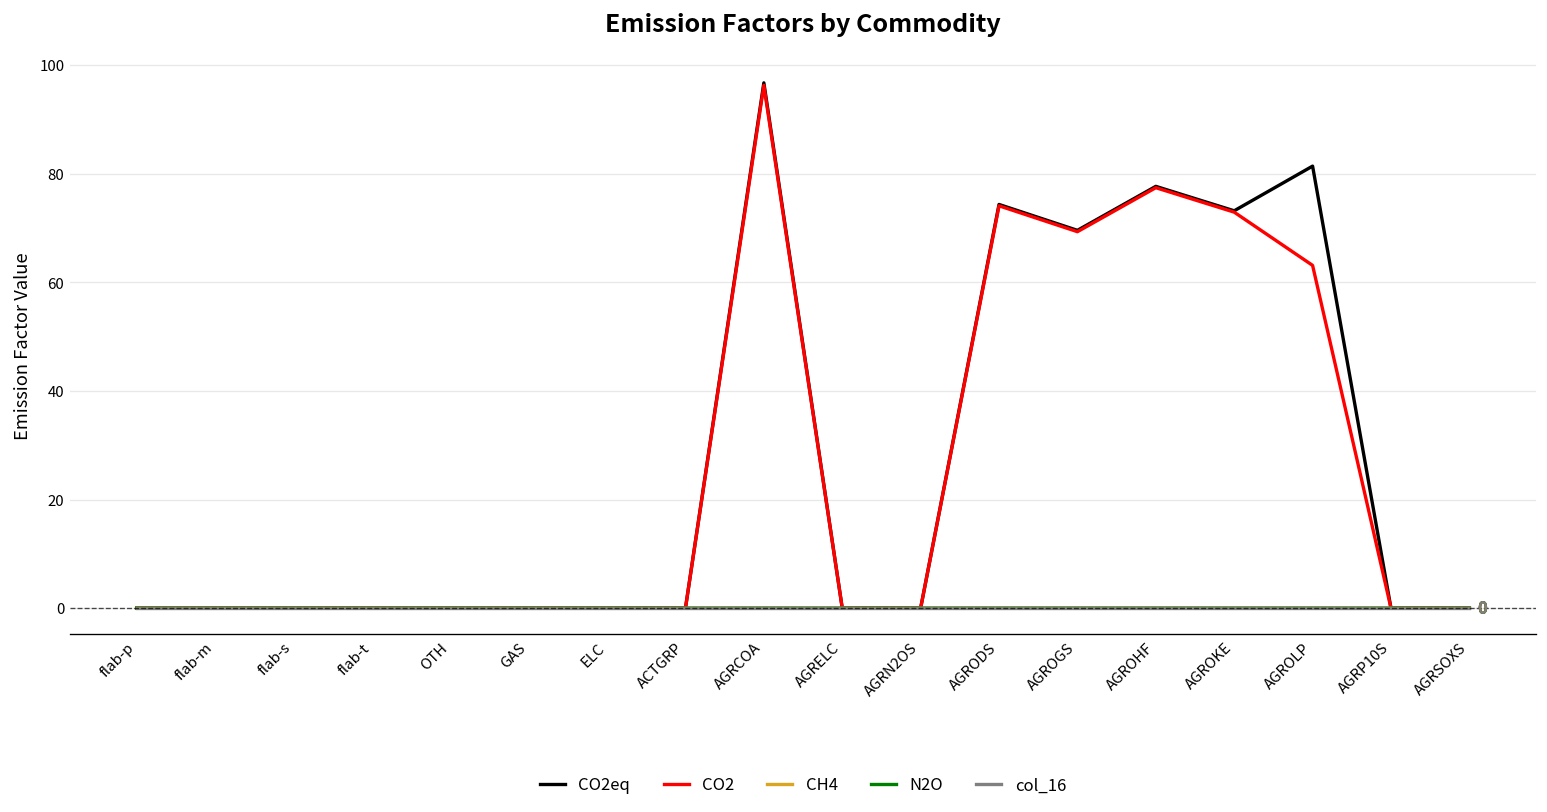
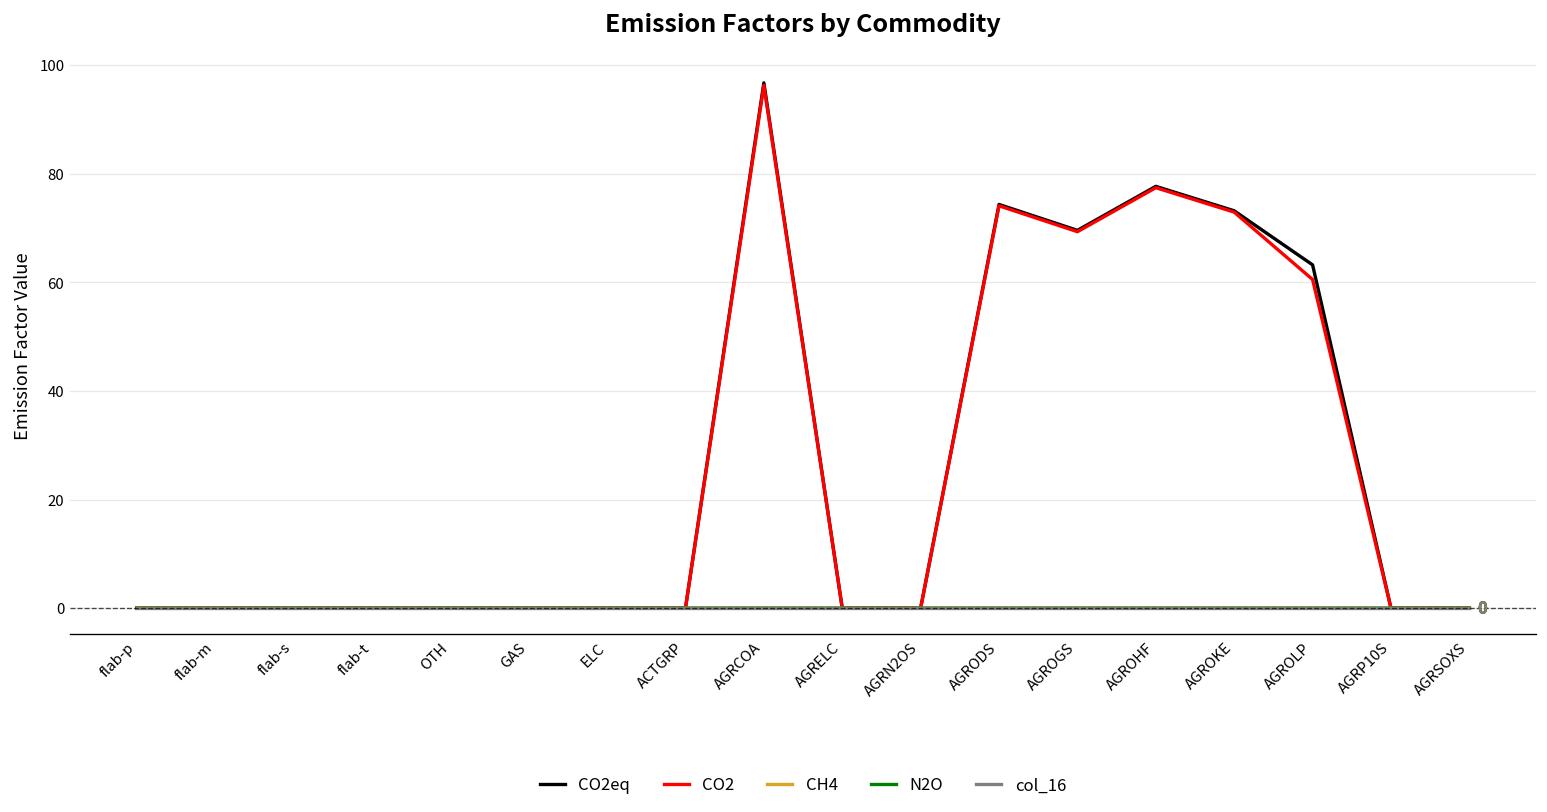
  {
    "CO2eq": {
-     "AGROLP": 81
+     "AGROLP": 63
    },
    "CO2": {
-     "AGROLP": 63
+     "AGROLP": 61
    },
    "col_16": {
      "AGRCOA": 0,
      "AGRODS": 0,
      "AGROGS": 0,
      "AGROHF": 0,
      "AGROKE": 0,
      "AGROLP": 0
    }
  }
